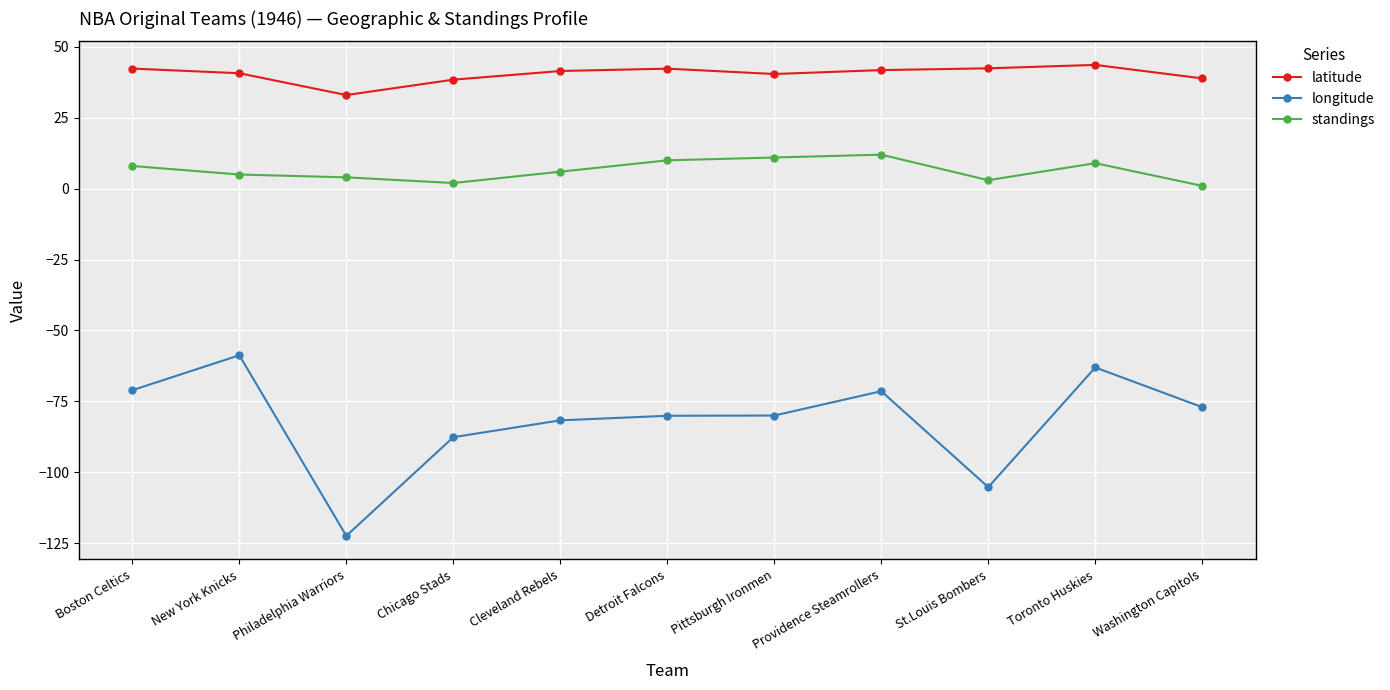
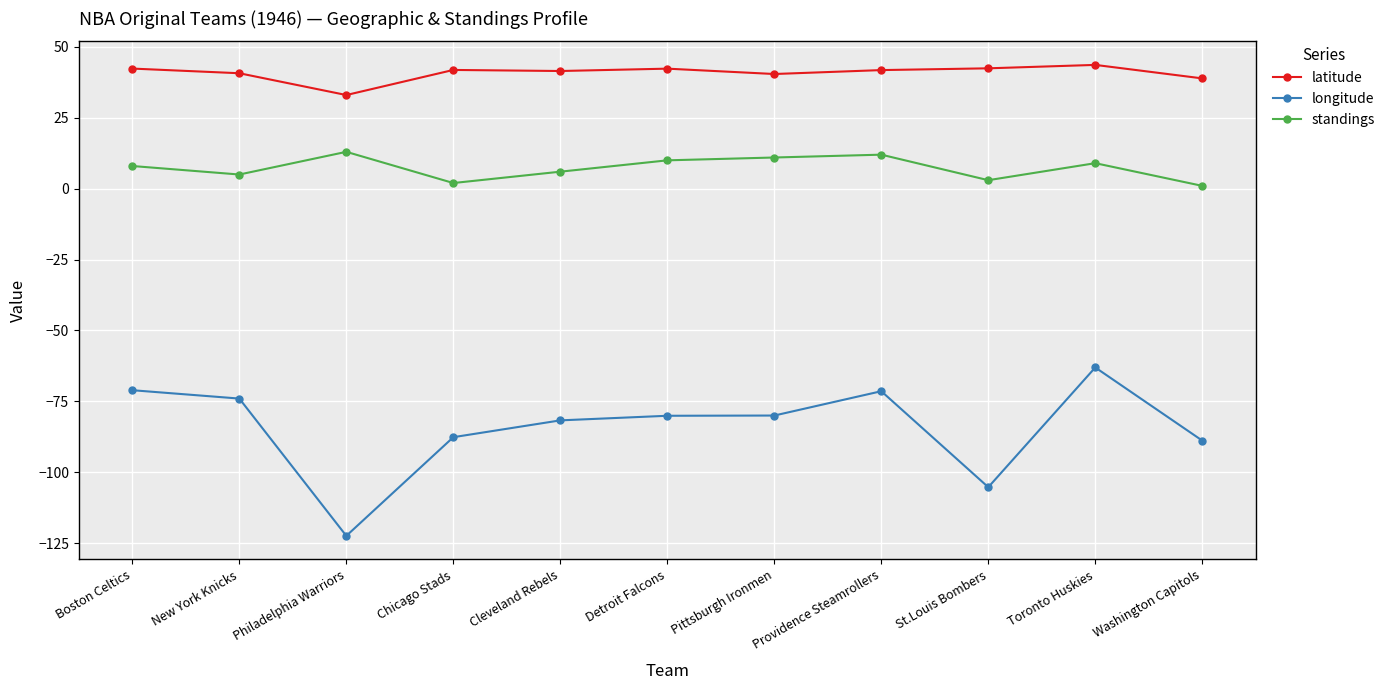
  {
    "latitude": {
      "Boston Celtics": 42,
      "New York Knicks": 41,
      "Philadelphia Warriors": 33,
-     "Chicago Stads": 38,
+     "Chicago Stads": 42,
      "Cleveland Rebels": 41,
      "Detroit Falcons": 42,
      "Pittsburgh Ironmen": 40,
      "Providence Steamrollers": 42,
      "St.Louis Bombers": 42,
      "Toronto Huskies": 44,
      "Washington Capitols": 39
    },
    "longitude": {
      "Boston Celtics": -71,
-     "New York Knicks": -59,
+     "New York Knicks": -74,
      "Philadelphia Warriors": -122,
      "Chicago Stads": -88,
      "Cleveland Rebels": -82,
      "Detroit Falcons": -80,
      "Pittsburgh Ironmen": -80,
      "Providence Steamrollers": -71,
      "St.Louis Bombers": -105,
      "Toronto Huskies": -63,
-     "Washington Capitols": -77
+     "Washington Capitols": -89
    },
    "standings": {
      "Boston Celtics": 8,
      "New York Knicks": 5,
-     "Philadelphia Warriors": 4,
+     "Philadelphia Warriors": 13,
      "Chicago Stads": 2,
      "Cleveland Rebels": 6,
      "Detroit Falcons": 10,
      "Pittsburgh Ironmen": 11,
      "Providence Steamrollers": 12,
      "St.Louis Bombers": 3,
      "Toronto Huskies": 9,
      "Washington Capitols": 1
    }
  }
